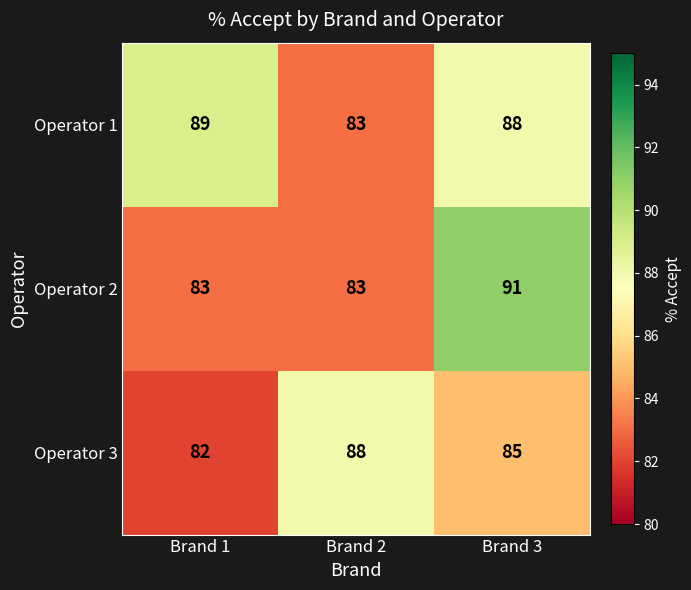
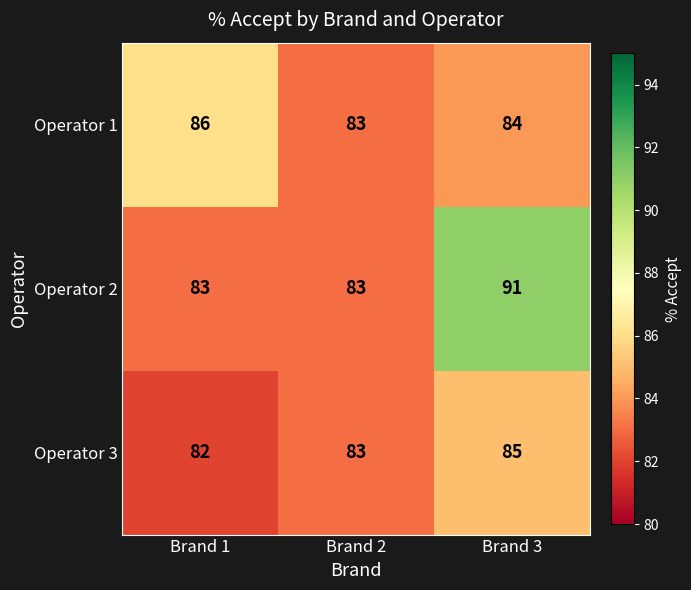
  {
    "Operator 1": {
-     "Brand 1": 89,
+     "Brand 1": 86,
      "Brand 2": 83,
-     "Brand 3": 88
+     "Brand 3": 84
    },
    "Operator 2": {
      "Brand 1": 83,
      "Brand 2": 83,
      "Brand 3": 91
    },
    "Operator 3": {
      "Brand 1": 82,
-     "Brand 2": 88,
+     "Brand 2": 83,
      "Brand 3": 85
    }
  }
